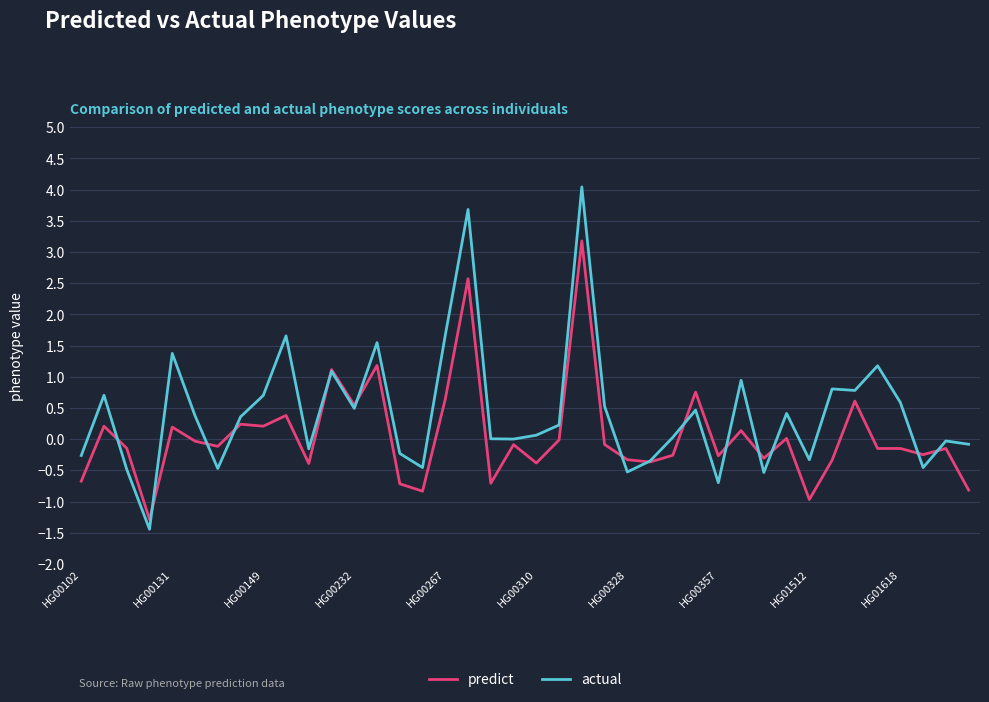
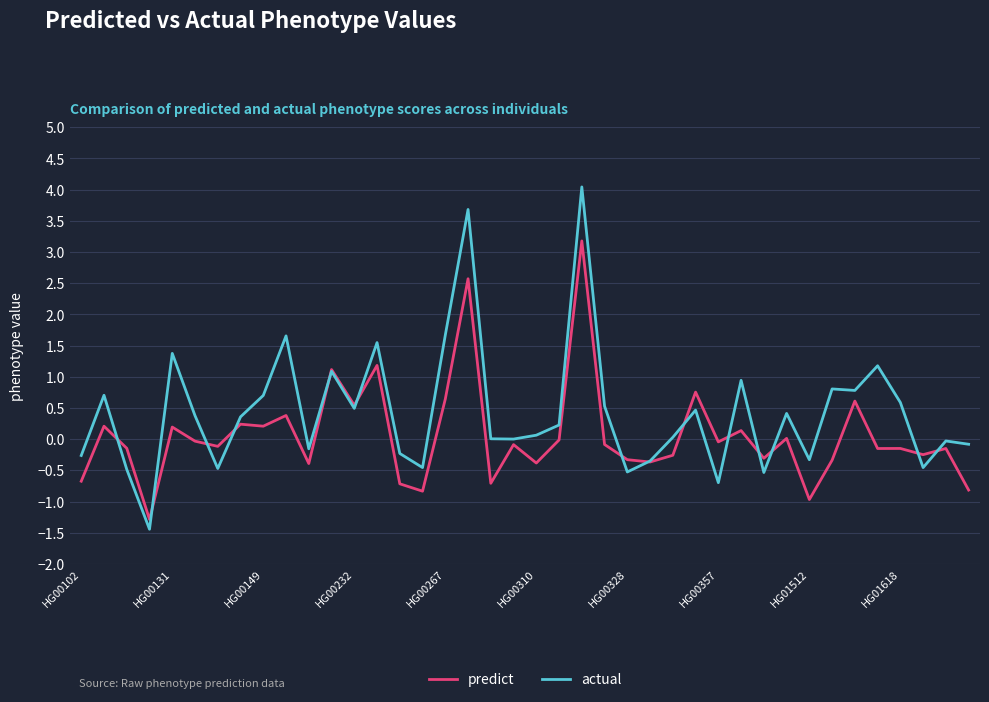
  {
    "predict": {
      "HG00102": -0.7,
      "HG00131": 0.2,
      "HG00149": 0.2,
      "HG00232": 0.5,
      "HG00267": 0.6,
      "HG00310": -0.4,
      "HG00328": -0.3,
-     "HG00357": -0.3,
+     "HG00357": 0.0,
      "HG01512": -1.0,
      "HG01618": -0.1
    },
    "actual": {
      "HG00102": -0.3,
      "HG00131": 1.4,
      "HG00149": 0.7,
      "HG00232": 0.5,
      "HG00267": 1.7,
      "HG00310": 0.1,
      "HG00328": -0.5,
      "HG00357": -0.7,
      "HG01512": -0.3,
      "HG01618": 0.6
    }
  }
